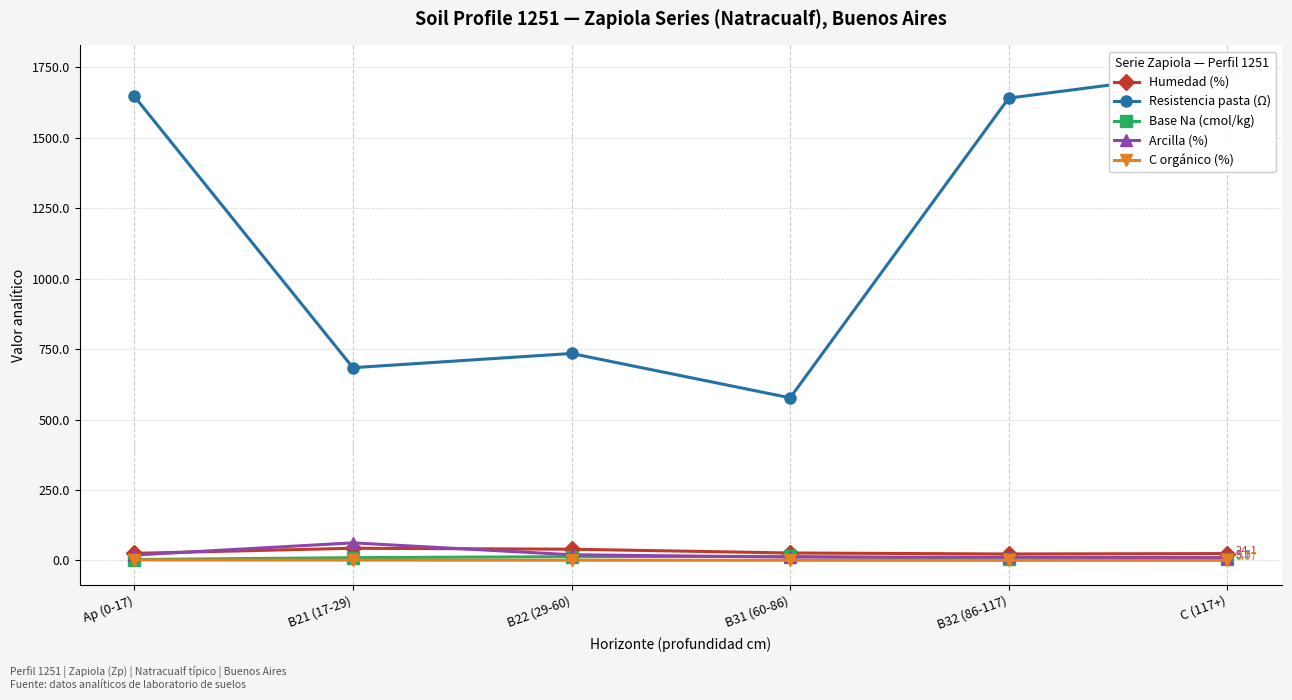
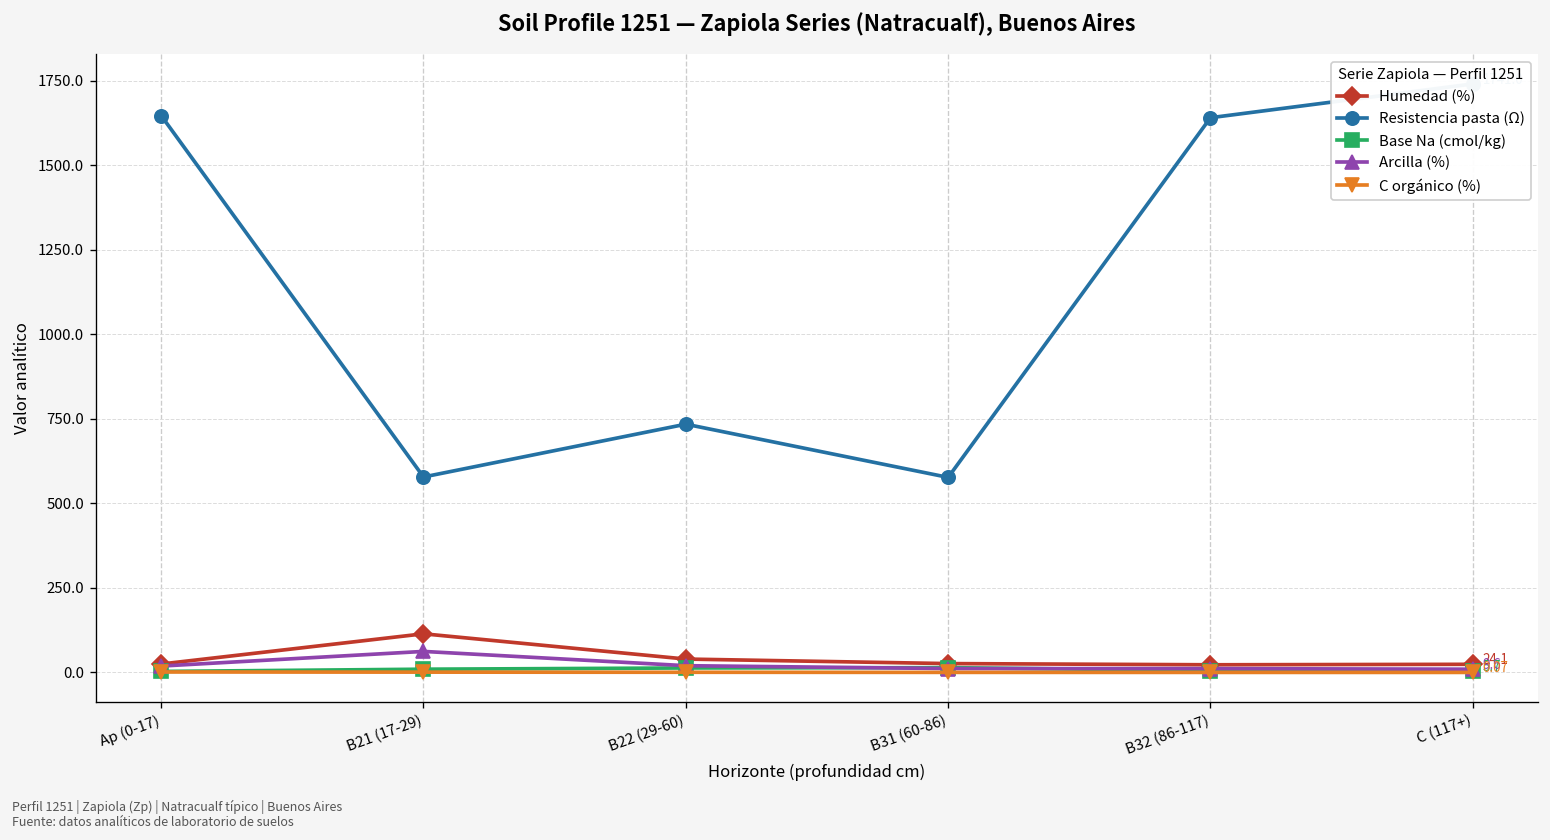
  {
    "Humedad (%)": {
-     "B21 (17-29)": 40,
+     "B21 (17-29)": 110,
      "B22 (29-60)": 40,
      "B31 (60-86)": 30,
      "B32 (86-117)": 20
    },
    "Resistencia pasta (Ω)": {
      "Ap (0-17)": 1650,
-     "B21 (17-29)": 680,
+     "B21 (17-29)": 580,
      "B22 (29-60)": 730,
      "B31 (60-86)": 580,
      "B32 (86-117)": 1640
    },
    "Arcilla (%)": {
      "B21 (17-29)": 60
    },
    "C orgánico (%)": {
      "B22 (29-60)": 0,
      "B31 (60-86)": 0
    }
  }
